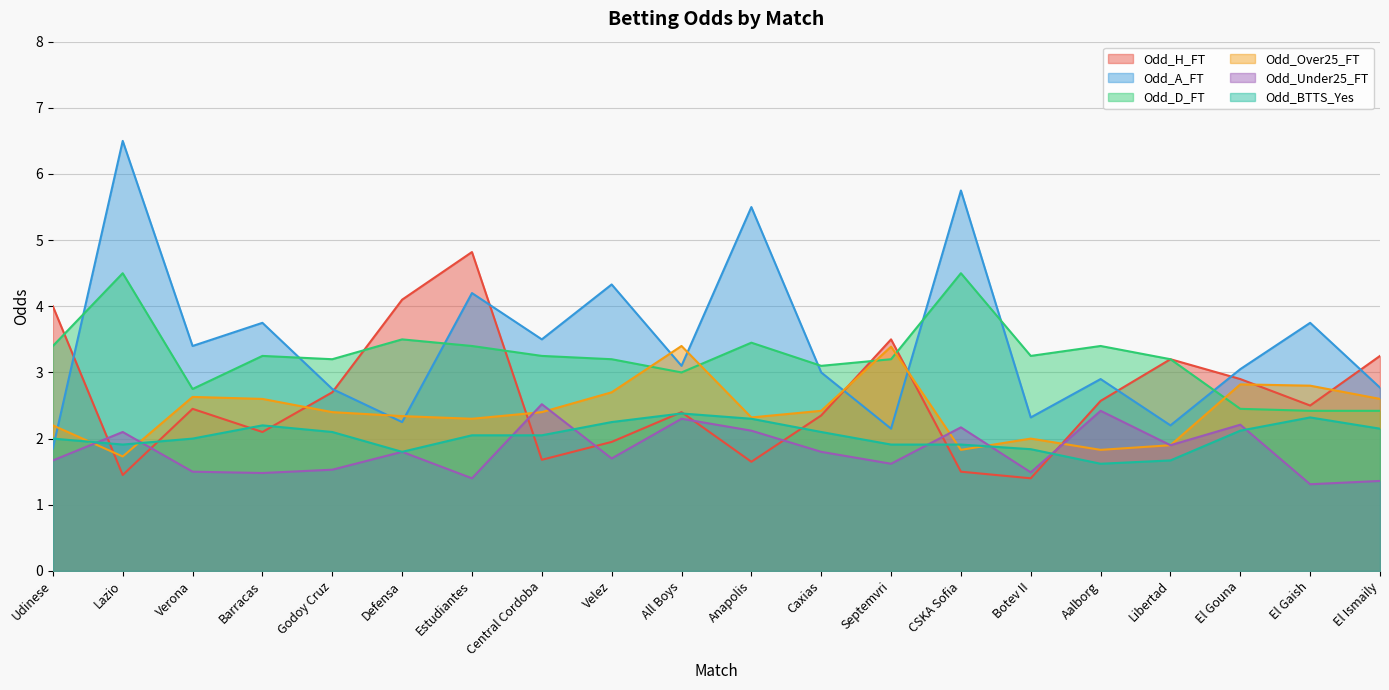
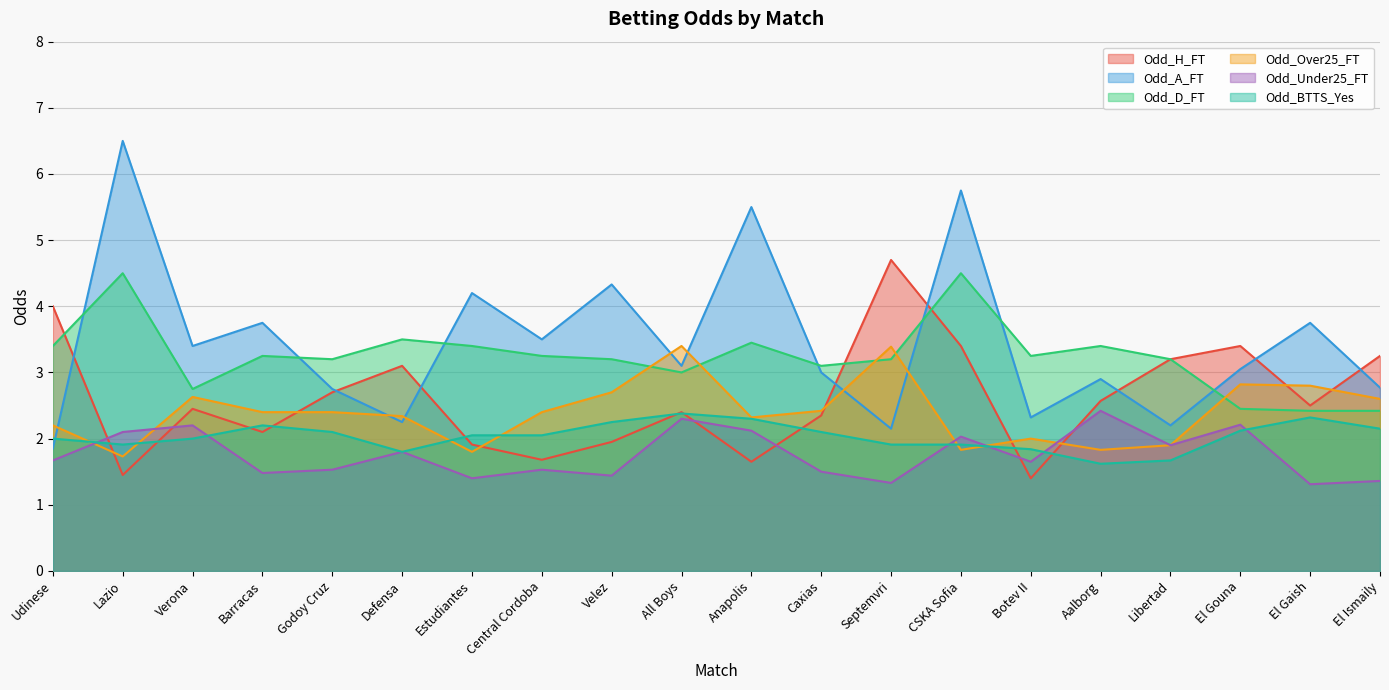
  {
    "Odd_H_FT": {
      "Udinese": 4.0,
      "Lazio": 1.5,
      "Verona": 2.5,
      "Barracas": 2.1,
      "Godoy Cruz": 2.7,
-     "Defensa": 4.1,
-     "Estudiantes": 4.8,
+     "Defensa": 3.1,
+     "Estudiantes": 1.9,
      "Central Cordoba": 1.7,
      "Velez": 2.0,
      "Anapolis": 1.7,
      "Caxias": 2.4,
-     "Septemvri": 3.5,
-     "CSKA Sofia": 1.5,
+     "Septemvri": 4.7,
+     "CSKA Sofia": 3.4,
      "Botev II": 1.4,
      "Aalborg": 2.6,
-     "El Gouna": 2.9,
+     "El Gouna": 3.4,
      "El Gaish": 2.5,
      "El Ismaily": 3.3
    },
    "Odd_Over25_FT": {
      "Udinese": 2.2,
      "Lazio": 1.7,
      "Verona": 2.6,
-     "Barracas": 2.6,
+     "Barracas": 2.4,
      "Godoy Cruz": 2.4,
      "Defensa": 2.3,
-     "Estudiantes": 2.3,
+     "Estudiantes": 1.8,
      "Central Cordoba": 2.4,
      "Velez": 2.7,
      "All Boys": 3.4,
      "Caxias": 2.4,
      "Septemvri": 3.4,
      "CSKA Sofia": 1.8,
      "Botev II": 2.0,
      "Aalborg": 1.8,
      "El Gouna": 2.8,
      "El Gaish": 2.8,
      "El Ismaily": 2.6
    },
    "Odd_Under25_FT": {
      "Udinese": 1.7,
      "Lazio": 2.1,
-     "Verona": 1.5,
+     "Verona": 2.2,
      "Barracas": 1.5,
      "Godoy Cruz": 1.5,
      "Estudiantes": 1.4,
-     "Central Cordoba": 2.5,
-     "Velez": 1.7,
+     "Central Cordoba": 1.5,
+     "Velez": 1.4,
      "All Boys": 2.3,
      "Anapolis": 2.1,
-     "Caxias": 1.8,
-     "Septemvri": 1.6,
-     "CSKA Sofia": 2.2,
-     "Botev II": 1.5,
+     "Caxias": 1.5,
+     "Septemvri": 1.3,
+     "CSKA Sofia": 2.0,
+     "Botev II": 1.7,
      "Aalborg": 2.4,
      "El Gouna": 2.2,
      "El Gaish": 1.3,
      "El Ismaily": 1.4
    }
  }
